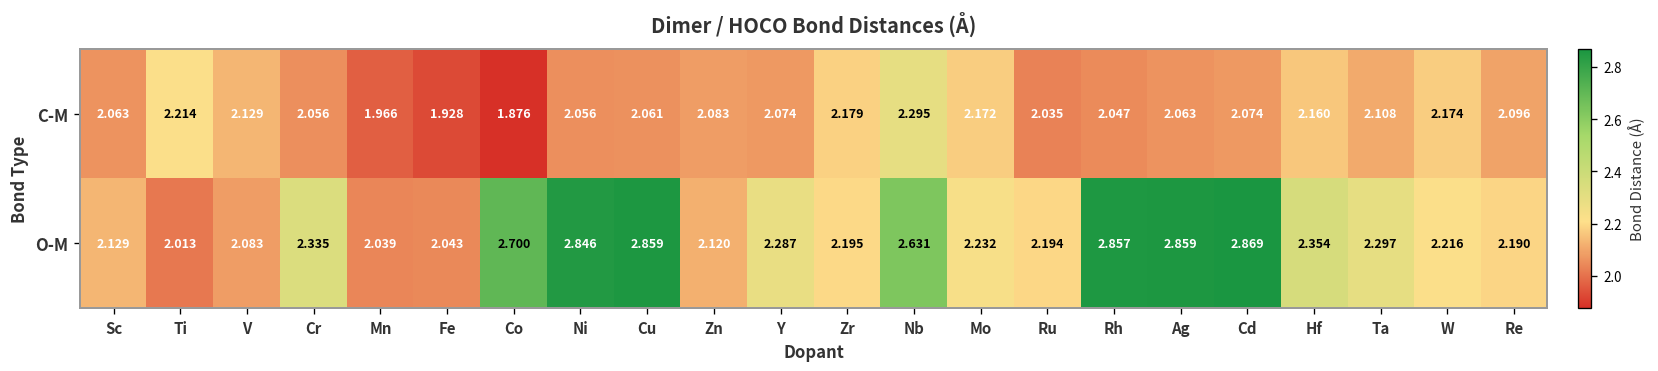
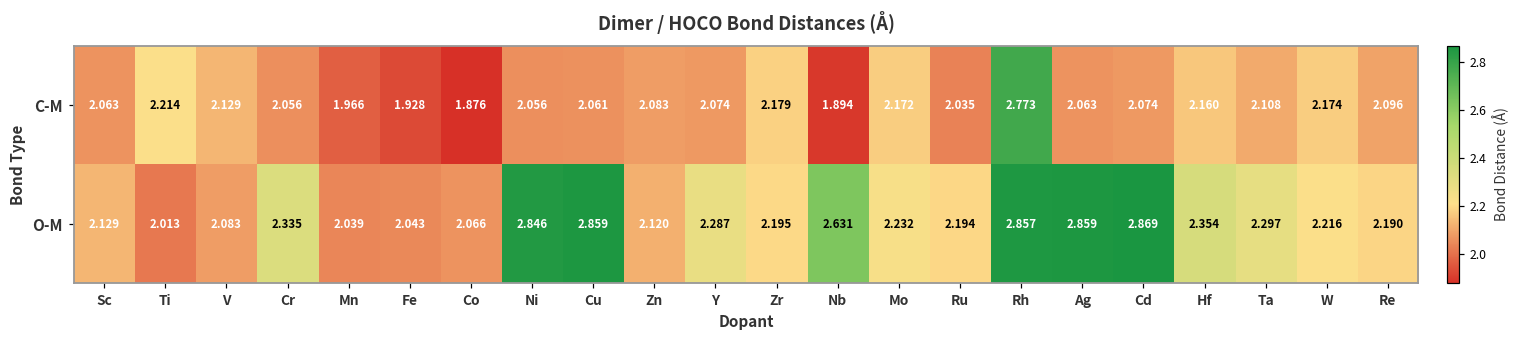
  {
    "C-M": {
      "Sc": 2.063,
      "Ti": 2.214,
      "V": 2.129,
      "Cr": 2.056,
      "Mn": 1.966,
      "Fe": 1.928,
      "Co": 1.876,
      "Ni": 2.056,
      "Cu": 2.061,
      "Zn": 2.083,
      "Y": 2.074,
      "Zr": 2.179,
-     "Nb": 2.295,
+     "Nb": 1.894,
      "Mo": 2.172,
      "Ru": 2.035,
-     "Rh": 2.047,
+     "Rh": 2.773,
      "Ag": 2.063,
      "Cd": 2.074,
      "Hf": 2.160,
      "Ta": 2.108,
      "W": 2.174,
      "Re": 2.096
    },
    "O-M": {
      "Sc": 2.129,
      "Ti": 2.013,
      "V": 2.083,
      "Cr": 2.335,
      "Mn": 2.039,
      "Fe": 2.043,
-     "Co": 2.700,
+     "Co": 2.066,
      "Ni": 2.846,
      "Cu": 2.859,
      "Zn": 2.120,
      "Y": 2.287,
      "Zr": 2.195,
      "Nb": 2.631,
      "Mo": 2.232,
      "Ru": 2.194,
      "Rh": 2.857,
      "Ag": 2.859,
      "Cd": 2.869,
      "Hf": 2.354,
      "Ta": 2.297,
      "W": 2.216,
      "Re": 2.190
    }
  }
